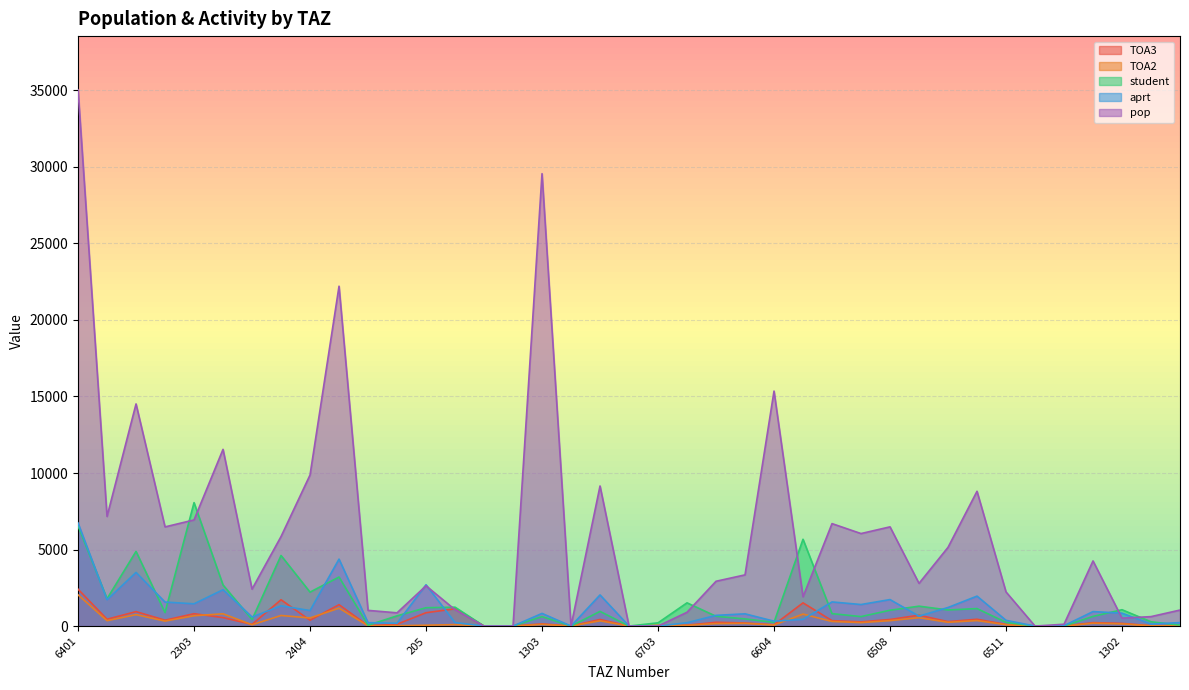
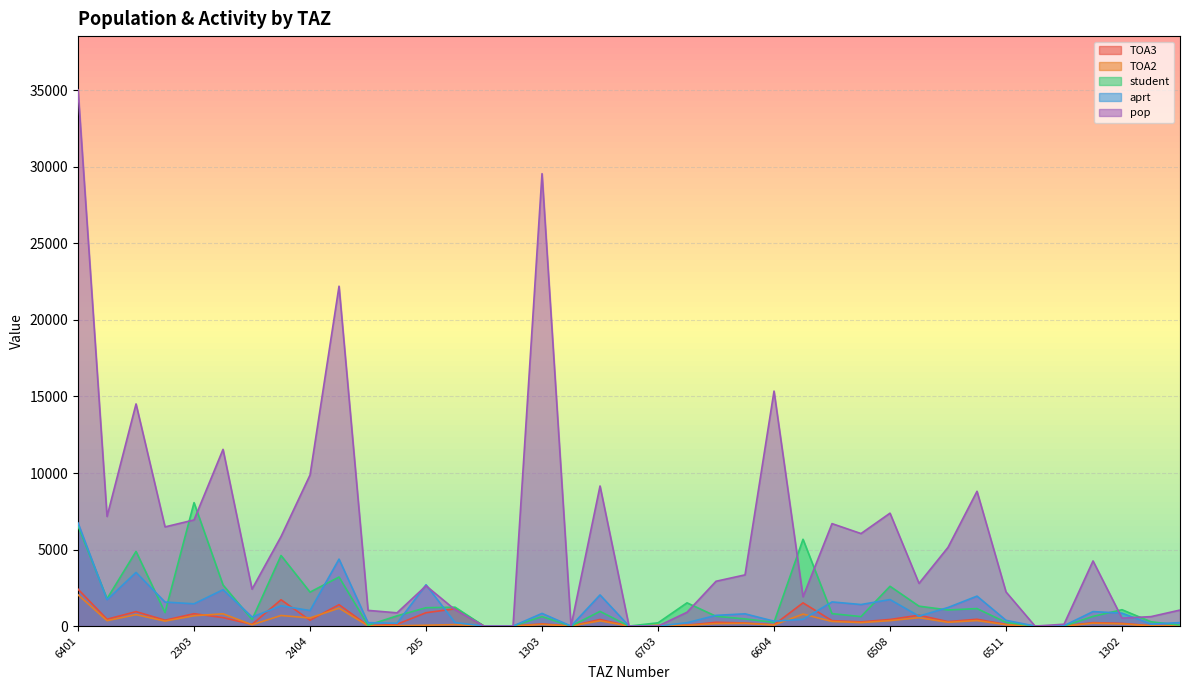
  {
    "student": {
      "6401": 6500,
      "2303": 8100,
      "2404": 2200,
      "205": 1200,
      "1303": 600,
-     "6508": 1000,
+     "6508": 2600,
      "1302": 1100
    },
    "aprt": {
      "6401": 6700,
      "2303": 1500,
      "2404": 1000,
      "1303": 800,
      "6508": 1700,
      "1302": 800
    },
    "pop": {
      "6401": 35000,
      "2303": 6900,
      "2404": 9900,
      "1303": 29600,
      "6604": 15400,
-     "6508": 6500,
+     "6508": 7400,
      "6511": 2200,
      "1302": 500
    }
  }
